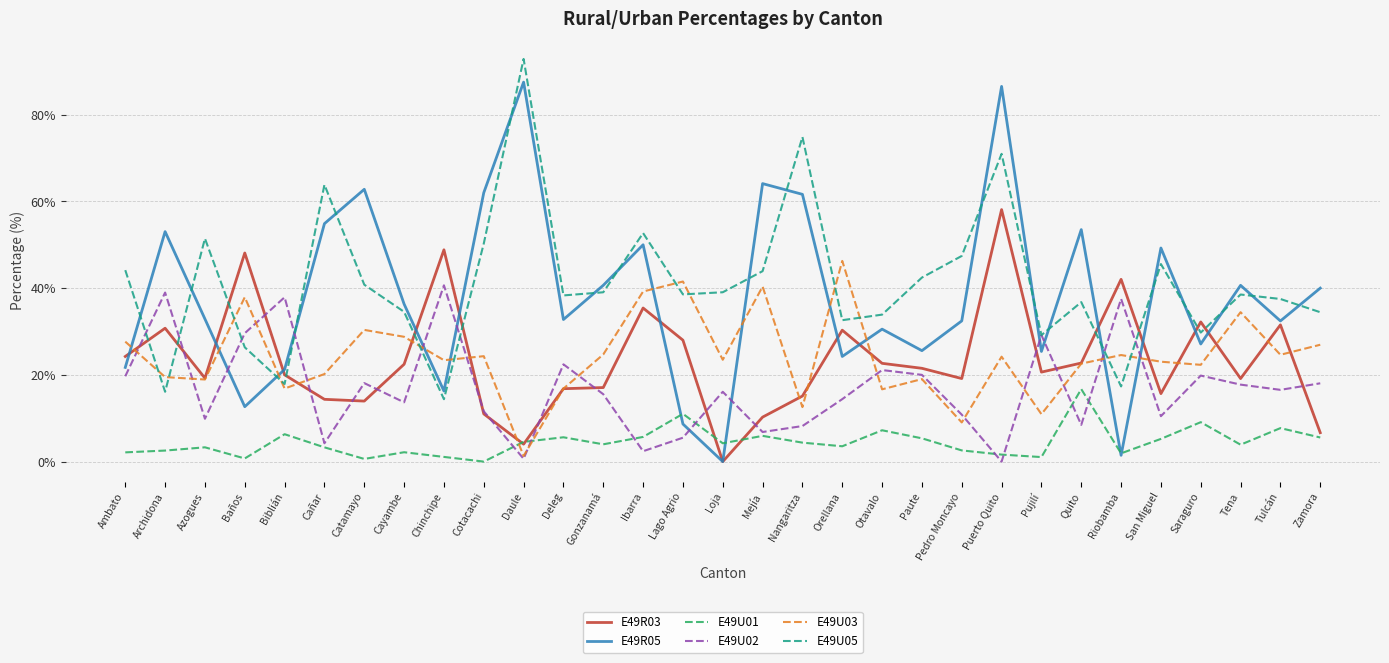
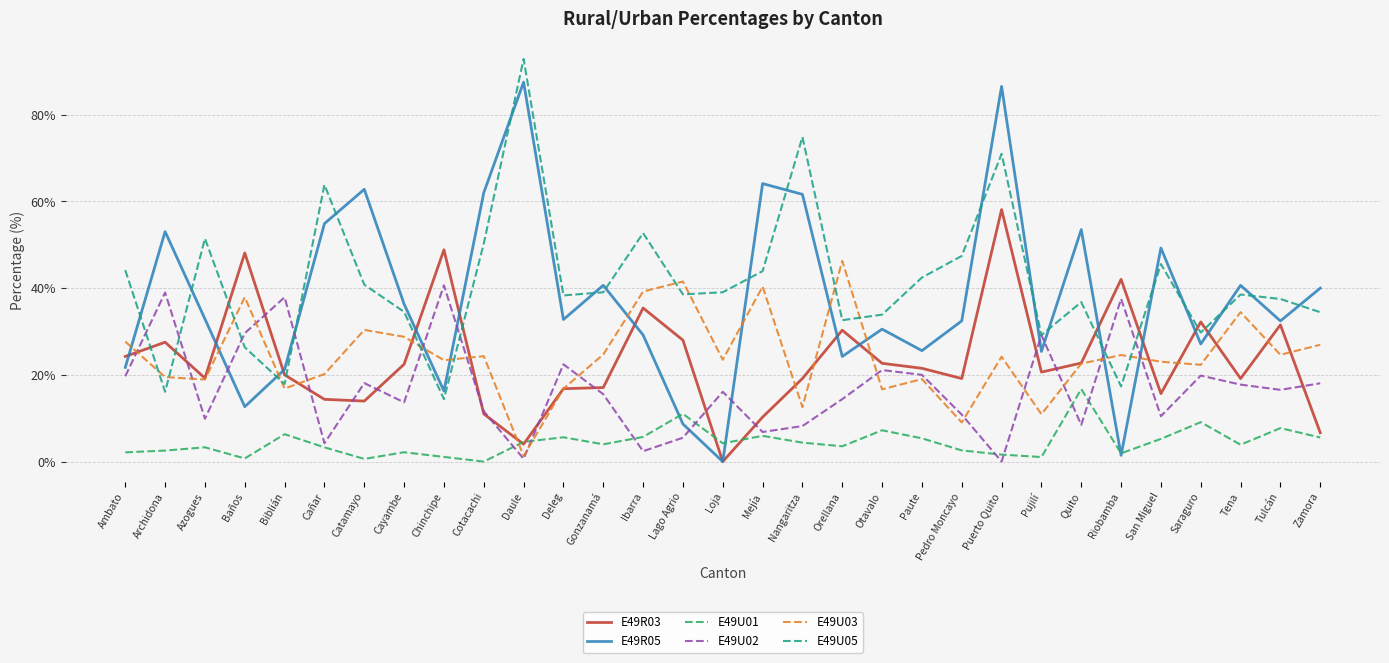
  {
    "E49R03": {
      "Ambato": "24%",
-     "Archidona": "31%",
+     "Archidona": "28%",
      "Baños": "48%",
      "Biblián": "20%",
      "Cañar": "14%",
      "Catamayo": "14%",
      "Cayambe": "22%",
      "Chinchipe": "49%",
      "Cotacachi": "11%",
      "Gonzanamá": "17%",
      "Ibarra": "35%",
      "Lago Agrio": "28%",
      "Mejía": "10%",
-     "Nangaritza": "15%",
+     "Nangaritza": "19%",
      "Orellana": "30%",
      "Otavalo": "23%",
      "Paute": "22%",
      "Pedro Moncayo": "19%",
      "Puerto Quito": "58%",
      "Pujilí": "21%",
      "Riobamba": "42%",
      "San Miguel": "16%",
      "Saraguro": "32%",
      "Tena": "19%",
      "Tulcán": "32%",
      "Zamora": "7%"
    },
    "E49R05": {
      "Ambato": "22%",
      "Archidona": "53%",
      "Azogues": "33%",
      "Baños": "13%",
      "Biblián": "21%",
      "Cañar": "55%",
      "Catamayo": "63%",
      "Cayambe": "36%",
      "Chinchipe": "16%",
      "Cotacachi": "62%",
      "Daule": "88%",
      "Deleg": "33%",
      "Gonzanamá": "41%",
-     "Ibarra": "50%",
+     "Ibarra": "29%",
      "Lago Agrio": "9%",
      "Mejía": "64%",
      "Nangaritza": "62%",
      "Orellana": "24%",
      "Otavalo": "31%",
      "Paute": "26%",
      "Pedro Moncayo": "32%",
      "Puerto Quito": "87%",
      "Pujilí": "25%",
      "Quito": "53%",
      "San Miguel": "49%",
      "Saraguro": "27%",
      "Tena": "41%",
      "Tulcán": "32%",
      "Zamora": "40%"
    },
    "E49U02": {
      "Ambato": "20%",
      "Archidona": "39%",
      "Azogues": "10%",
      "Baños": "30%",
      "Biblián": "38%",
      "Cañar": "4%",
      "Catamayo": "18%",
      "Cayambe": "14%",
      "Chinchipe": "41%",
      "Cotacachi": "12%",
      "Daule": "1%",
      "Deleg": "22%",
      "Gonzanamá": "16%",
      "Ibarra": "2%",
      "Lago Agrio": "6%",
      "Loja": "16%",
      "Mejía": "7%",
      "Nangaritza": "8%",
      "Orellana": "14%",
      "Otavalo": "21%",
      "Paute": "20%",
      "Pedro Moncayo": "11%",
      "Puerto Quito": "0%",
      "Quito": "8%",
      "Riobamba": "38%",
      "San Miguel": "10%",
      "Saraguro": "20%",
      "Tena": "18%",
      "Tulcán": "17%",
      "Zamora": "18%"
    },
    "E49U03": {
      "Ambato": "28%",
      "Archidona": "19%",
      "Baños": "38%",
      "Biblián": "17%",
      "Cañar": "20%",
      "Catamayo": "30%",
      "Cayambe": "29%",
      "Chinchipe": "23%",
      "Cotacachi": "24%",
      "Daule": "1%",
      "Gonzanamá": "25%",
      "Ibarra": "39%",
      "Lago Agrio": "42%",
      "Loja": "23%",
      "Mejía": "40%",
      "Nangaritza": "13%",
      "Orellana": "46%",
      "Otavalo": "17%",
      "Paute": "19%",
      "Pedro Moncayo": "9%",
      "Puerto Quito": "24%",
      "Pujilí": "11%",
      "Riobamba": "25%",
      "San Miguel": "23%",
      "Saraguro": "22%",
      "Tena": "34%",
      "Tulcán": "25%",
      "Zamora": "27%"
    }
  }
